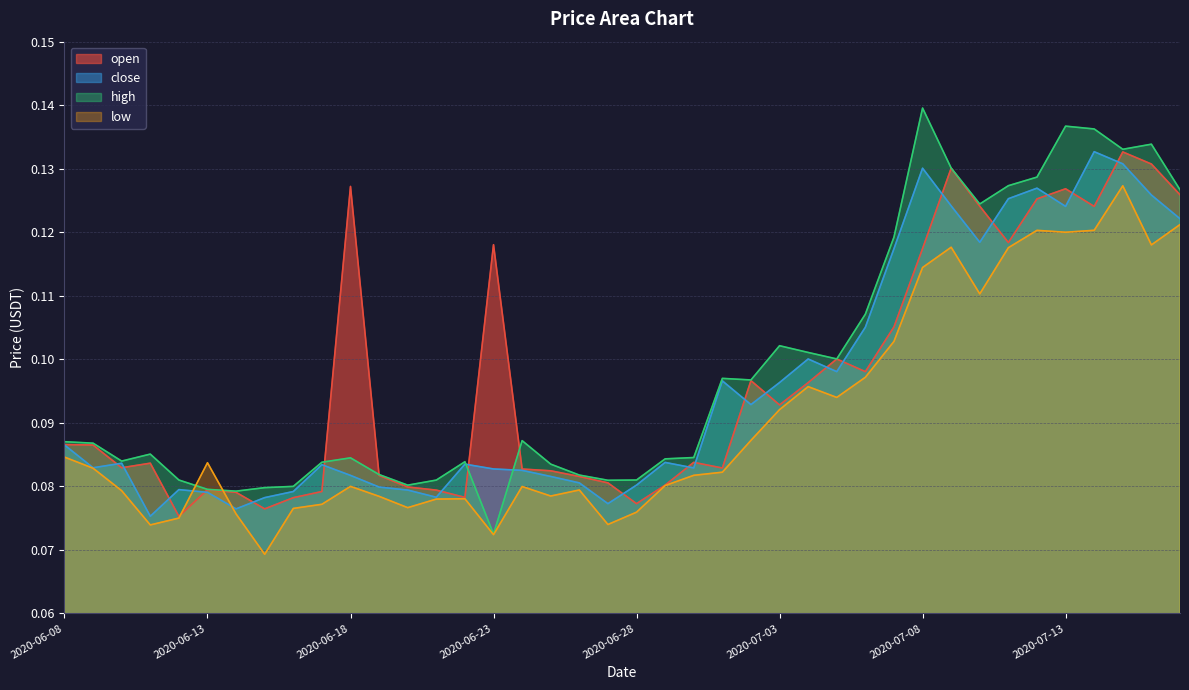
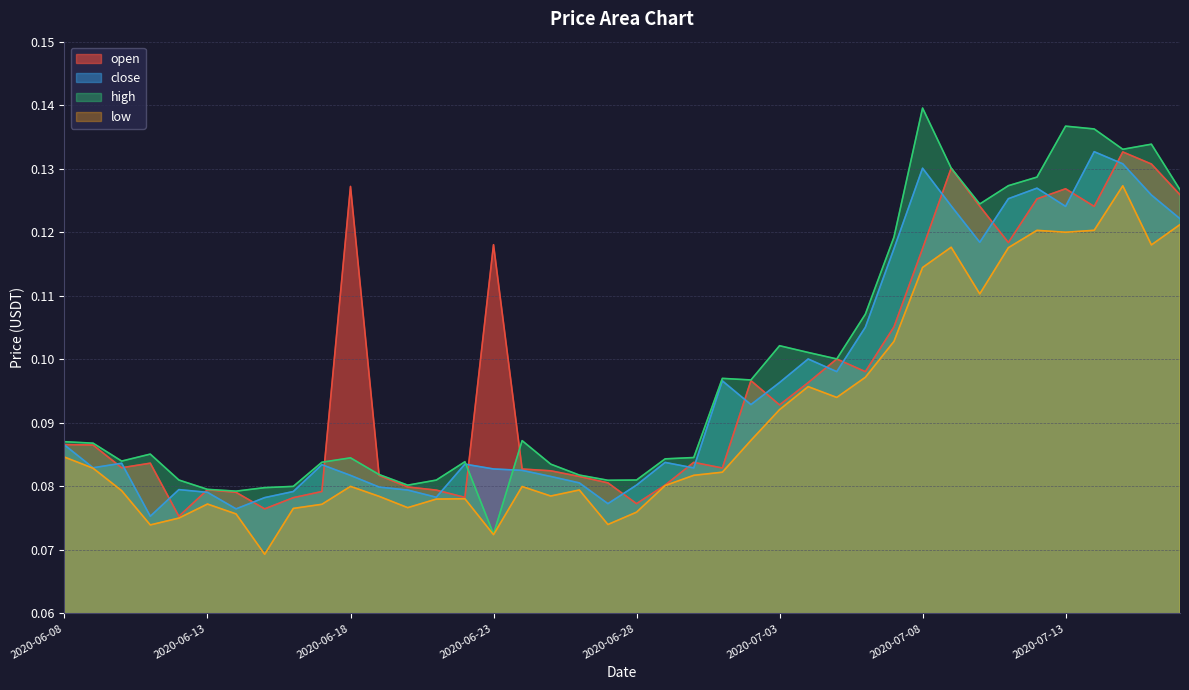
  {
    "open": {
      "2020-06-18": 0.127,
      "2020-06-23": 0.118,
      "2020-06-28": 0.077,
      "2020-07-03": 0.093,
      "2020-07-08": 0.117,
      "2020-07-13": 0.127
    },
    "close": {
      "2020-06-13": 0.079,
      "2020-06-18": 0.082,
      "2020-06-23": 0.083,
      "2020-06-28": 0.080,
      "2020-07-03": 0.096,
      "2020-07-08": 0.130,
      "2020-07-13": 0.124
    },
    "high": {
      "2020-06-08": 0.087,
      "2020-06-18": 0.084,
      "2020-06-28": 0.081,
      "2020-07-03": 0.102,
      "2020-07-08": 0.140,
      "2020-07-13": 0.137
    },
    "low": {
      "2020-06-08": 0.085,
-     "2020-06-13": 0.084,
+     "2020-06-13": 0.077,
      "2020-06-18": 0.080,
      "2020-06-28": 0.076,
      "2020-07-03": 0.092,
      "2020-07-08": 0.114,
      "2020-07-13": 0.120
    }
  }
